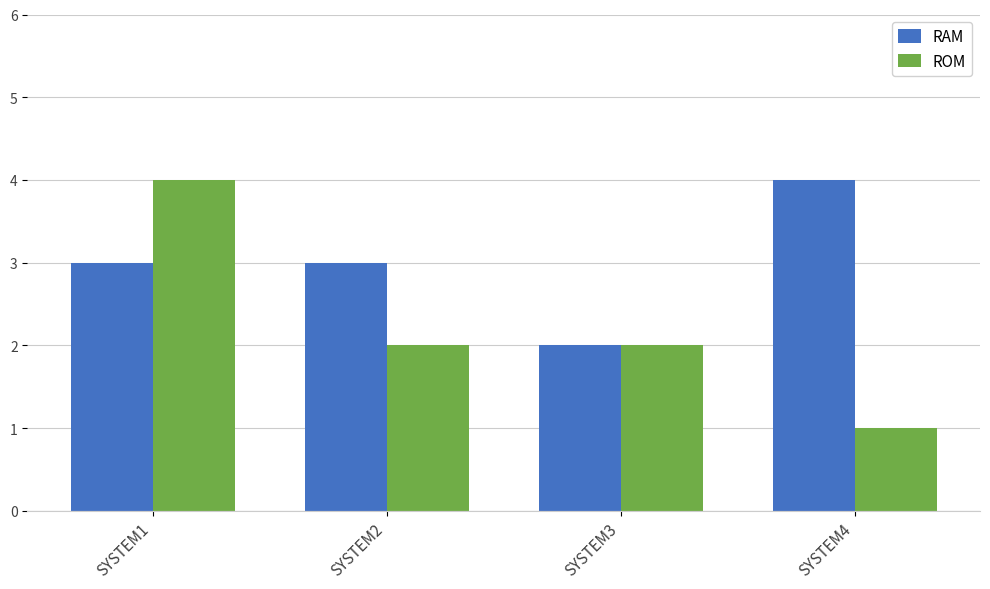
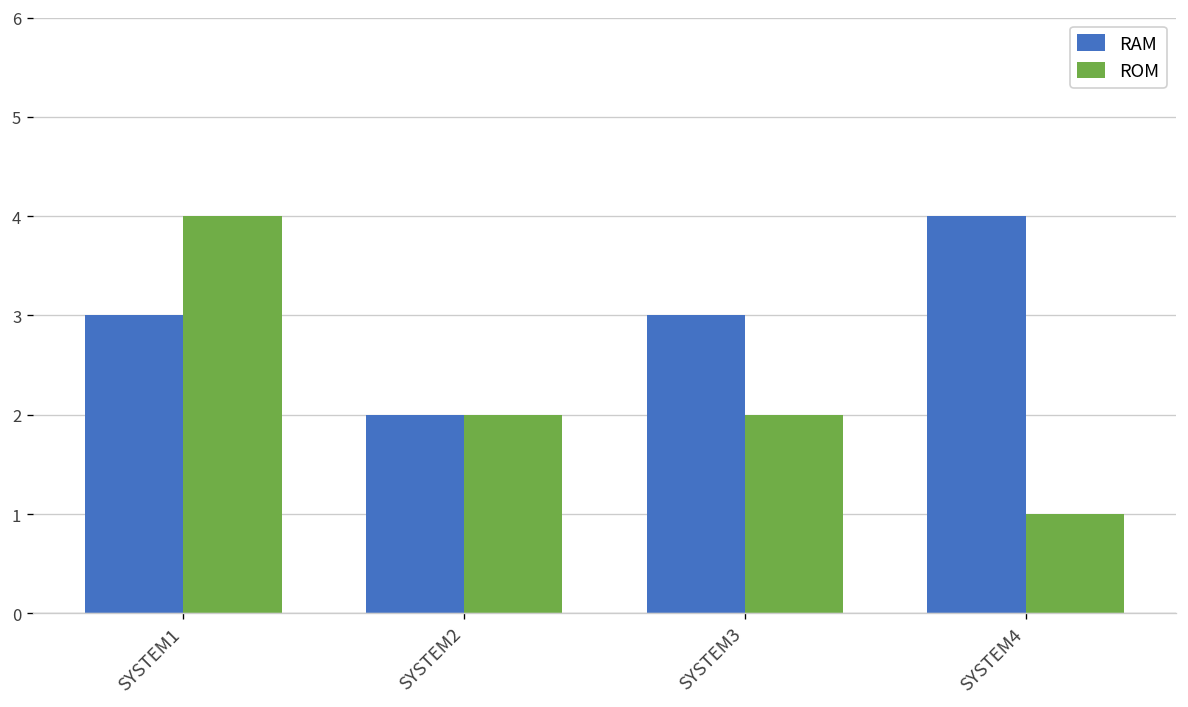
  {
    "RAM": {
      "SYSTEM1": 3,
-     "SYSTEM2": 3,
-     "SYSTEM3": 2,
+     "SYSTEM2": 2,
+     "SYSTEM3": 3,
      "SYSTEM4": 4
    },
    "ROM": {
      "SYSTEM1": 4,
      "SYSTEM2": 2,
      "SYSTEM3": 2,
      "SYSTEM4": 1
    }
  }
